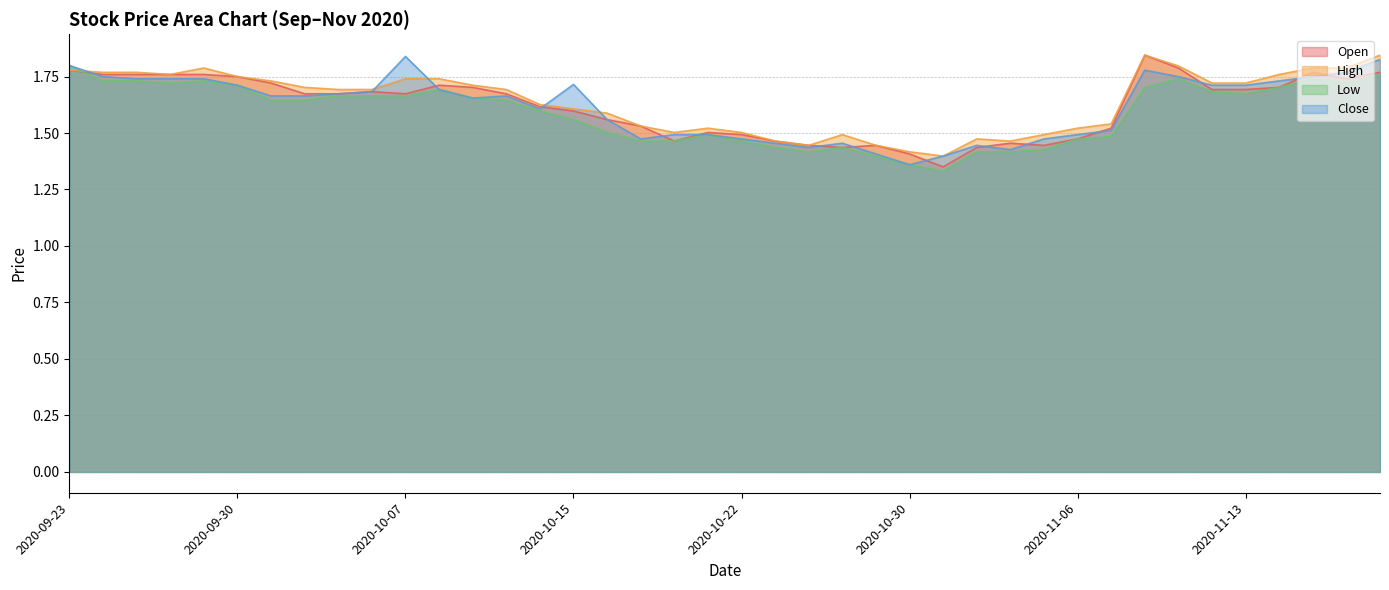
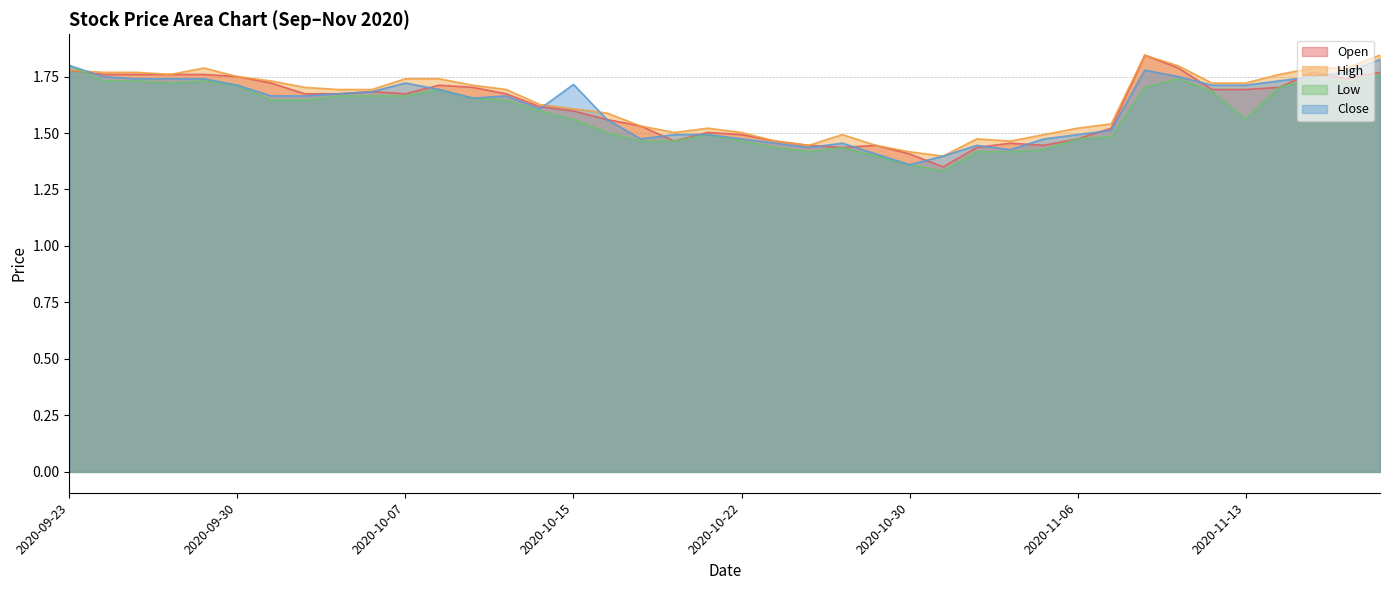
  {
    "Low": {
      "2020-10-15": 1.56,
-     "2020-11-13": 1.67
+     "2020-11-13": 1.56
    },
    "Close": {
-     "2020-10-07": 1.84,
+     "2020-10-07": 1.72,
      "2020-10-15": 1.72,
      "2020-11-06": 1.49
    }
  }
